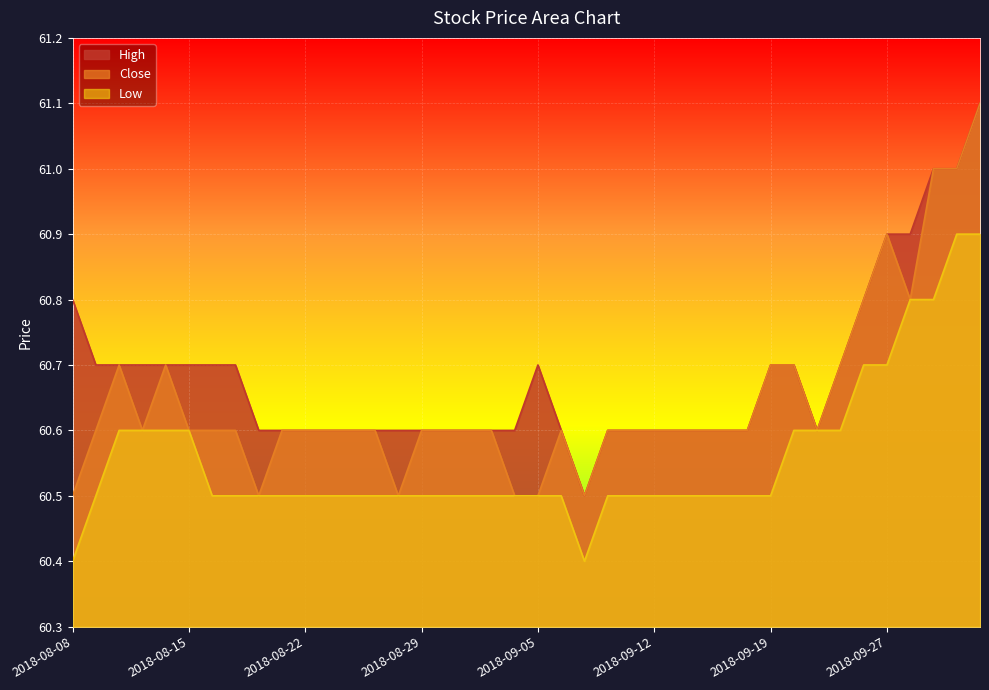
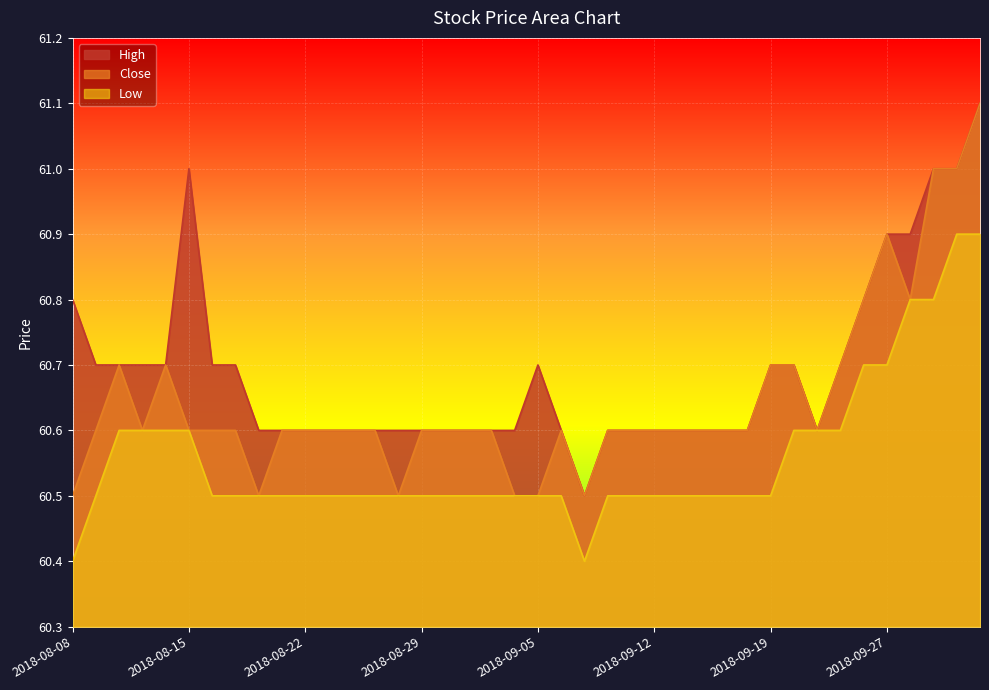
  {
    "High": {
      "2018-08-08": 60.8,
-     "2018-08-15": 60.7,
+     "2018-08-15": 61.0,
      "2018-09-05": 60.7
    }
  }
